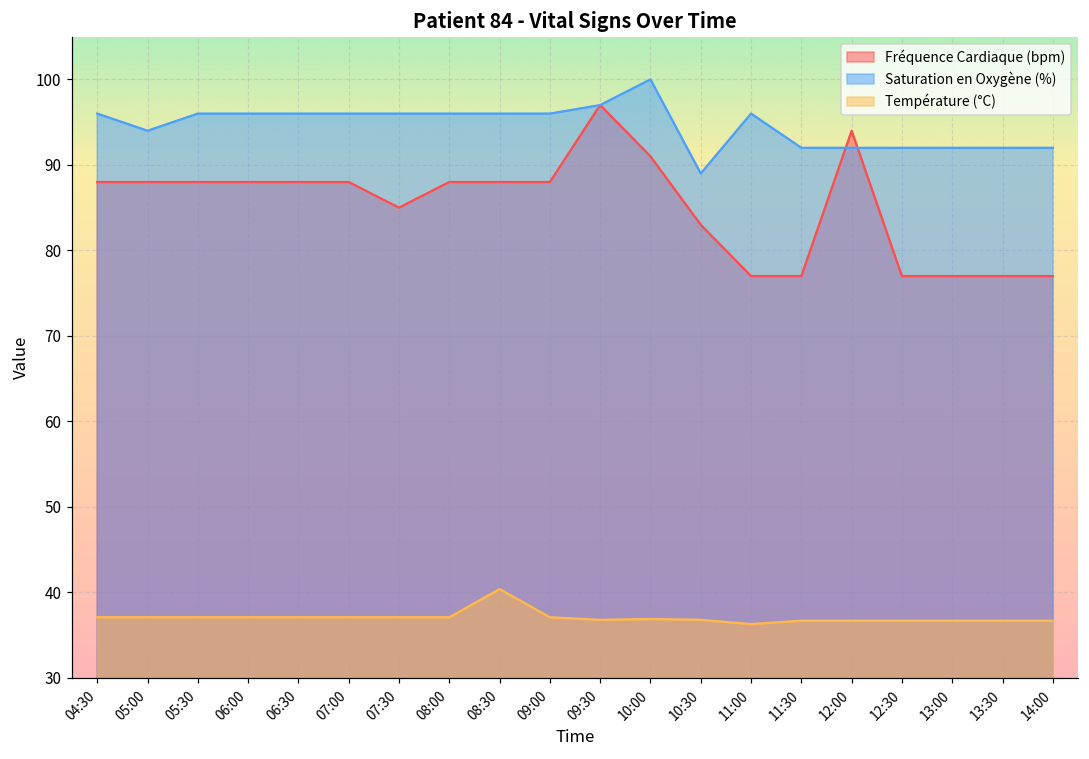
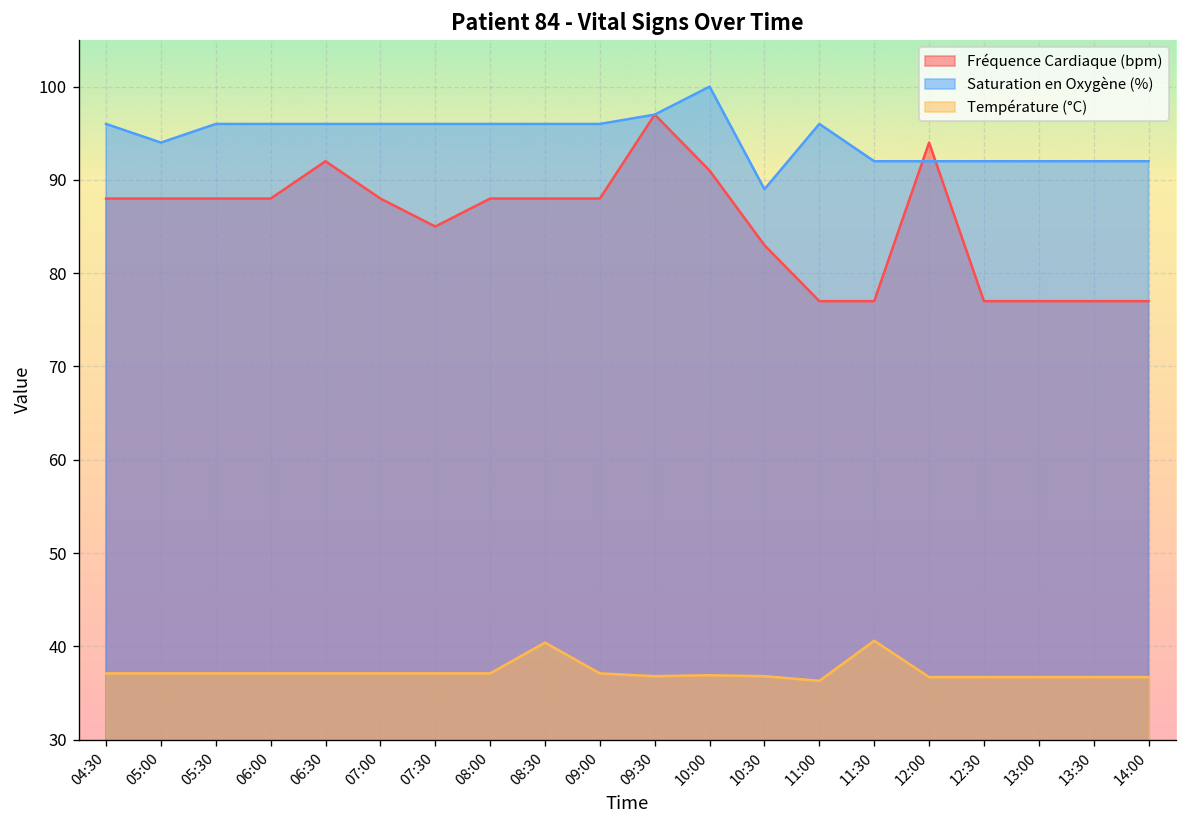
  {
    "Fréquence Cardiaque (bpm)": {
      "04:30": 88,
      "05:00": 88,
      "05:30": 88,
      "06:00": 88,
-     "06:30": 88,
+     "06:30": 92,
      "07:00": 88,
      "07:30": 85,
      "08:00": 88,
      "08:30": 88,
      "09:00": 88,
      "10:00": 91,
      "10:30": 83,
      "11:00": 77,
      "11:30": 77,
      "12:00": 94,
      "12:30": 77,
      "13:00": 77,
      "13:30": 77,
      "14:00": 77
    },
    "Saturation en Oxygène (%)": {
      "04:30": 96,
      "05:00": 94,
      "05:30": 96,
      "06:00": 96,
      "06:30": 96,
      "07:00": 96,
      "07:30": 96,
      "08:00": 96,
      "08:30": 96,
      "09:00": 96,
      "10:00": 100,
      "10:30": 89,
      "11:00": 96,
      "11:30": 92,
      "12:00": 92,
      "12:30": 92,
      "13:00": 92,
      "13:30": 92,
      "14:00": 92
    },
    "Température (°C)": {
      "04:30": 37,
      "05:00": 37,
      "05:30": 37,
      "06:00": 37,
      "06:30": 37,
      "07:00": 37,
      "07:30": 37,
      "08:00": 37,
      "08:30": 40,
      "09:00": 37,
      "09:30": 37,
      "10:00": 37,
      "10:30": 37,
      "11:00": 36,
-     "11:30": 37,
+     "11:30": 41,
      "12:00": 37,
      "12:30": 37,
      "13:00": 37,
      "13:30": 37,
      "14:00": 37
    }
  }
